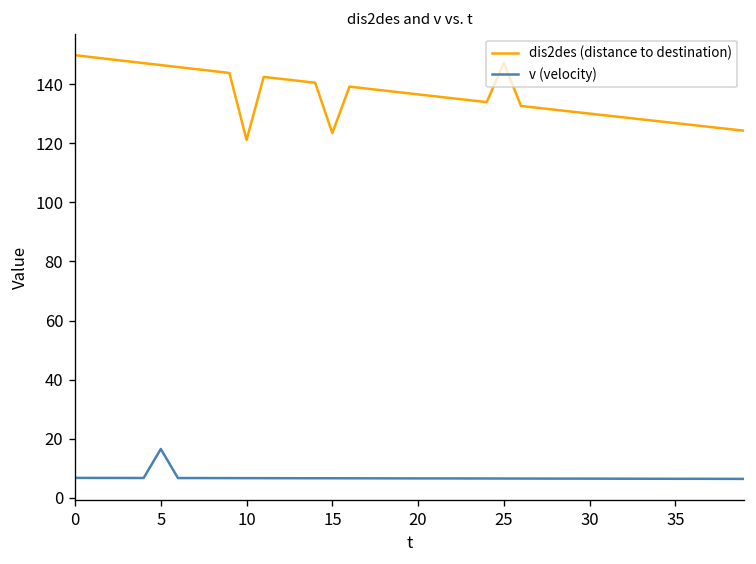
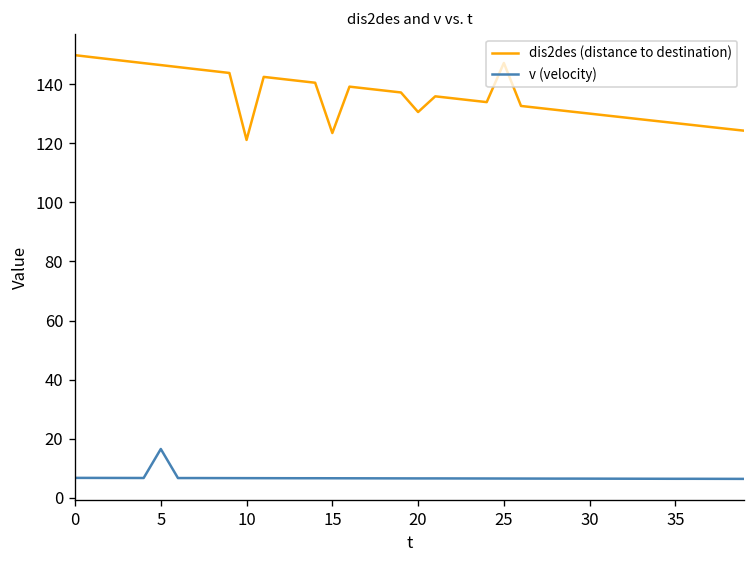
  {
    "dis2des (distance to destination)": {
      "0": 150,
      "5": 146,
      "10": 121,
      "15": 123,
-     "20": 137,
+     "20": 131,
      "30": 130,
      "35": 127
    },
    "v (velocity)": {
      "0": 7,
      "5": 17,
      "10": 7,
      "15": 7,
      "20": 7,
      "25": 7,
      "30": 6,
      "35": 6
    }
  }
